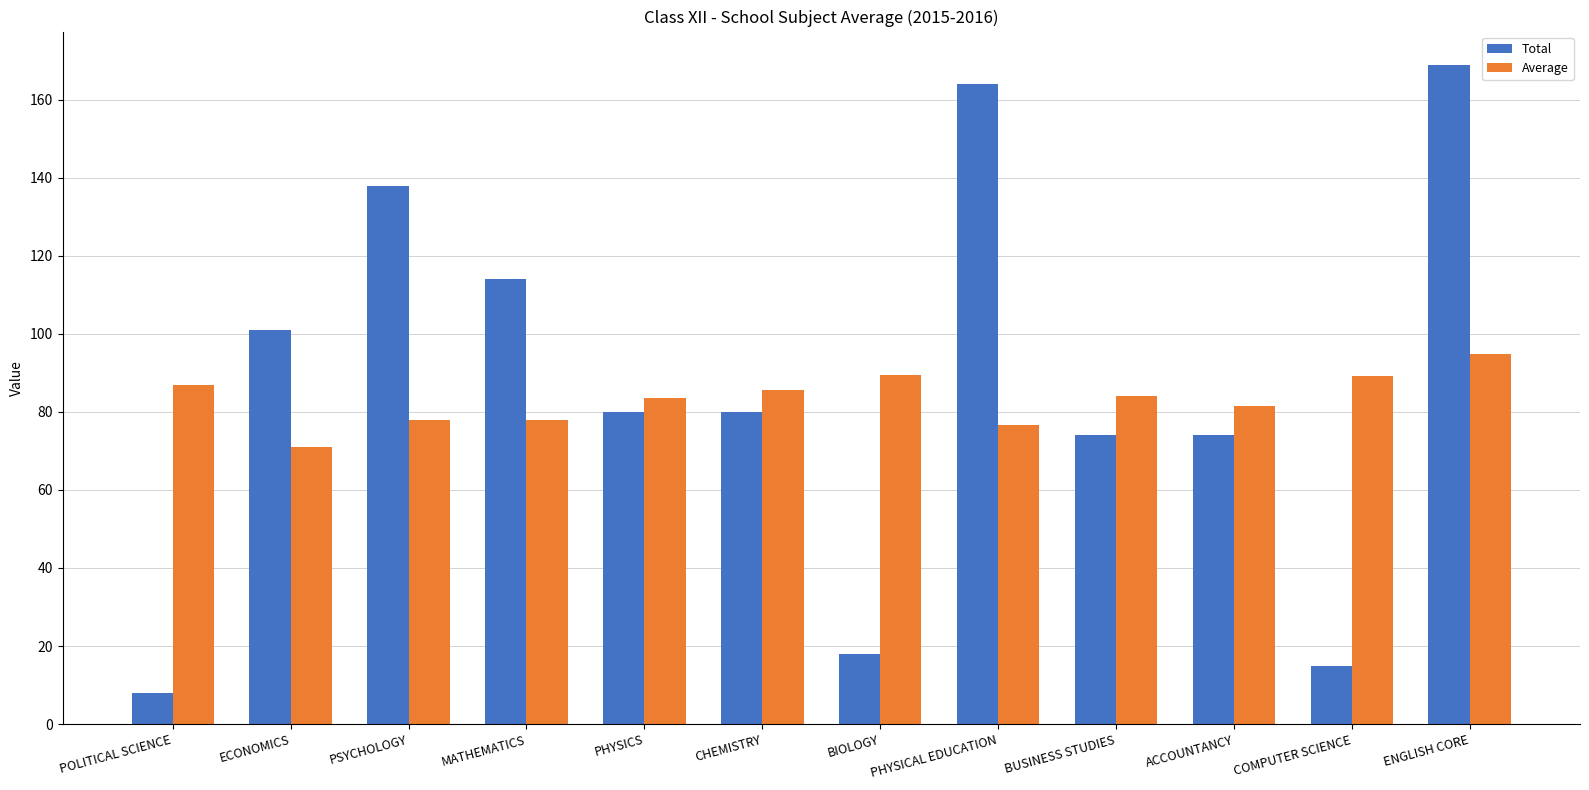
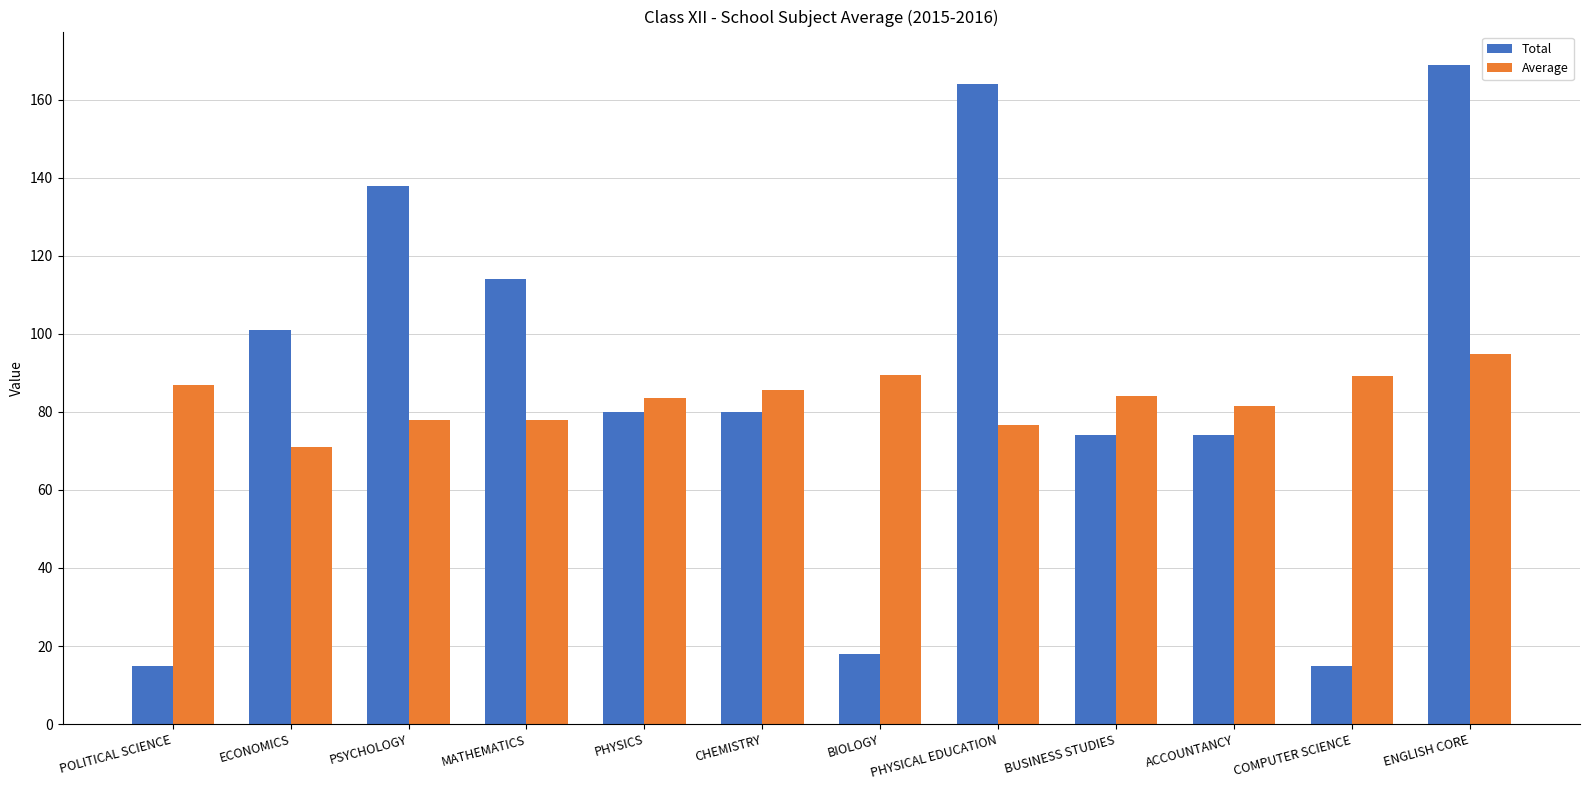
  {
    "Total": {
-     "POLITICAL SCIENCE": 8,
+     "POLITICAL SCIENCE": 15,
      "ECONOMICS": 101,
      "PSYCHOLOGY": 138,
      "MATHEMATICS": 114,
      "PHYSICS": 80,
      "CHEMISTRY": 80,
      "BIOLOGY": 18,
      "PHYSICAL EDUCATION": 164,
      "BUSINESS STUDIES": 74,
      "ACCOUNTANCY": 74,
      "COMPUTER SCIENCE": 15,
      "ENGLISH CORE": 169
    },
    "Average": {
      "POLITICAL SCIENCE": 87,
      "ECONOMICS": 71,
      "PSYCHOLOGY": 78,
      "MATHEMATICS": 78,
      "PHYSICS": 84,
      "CHEMISTRY": 86,
      "BIOLOGY": 89,
      "PHYSICAL EDUCATION": 77,
      "BUSINESS STUDIES": 84,
      "ACCOUNTANCY": 81,
      "COMPUTER SCIENCE": 89,
      "ENGLISH CORE": 95
    }
  }
